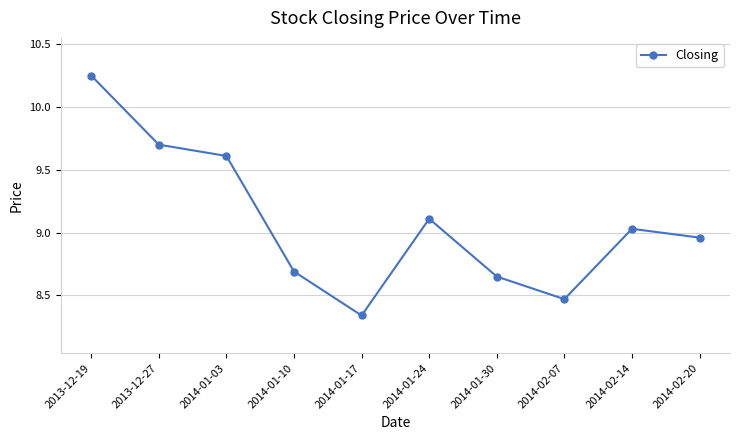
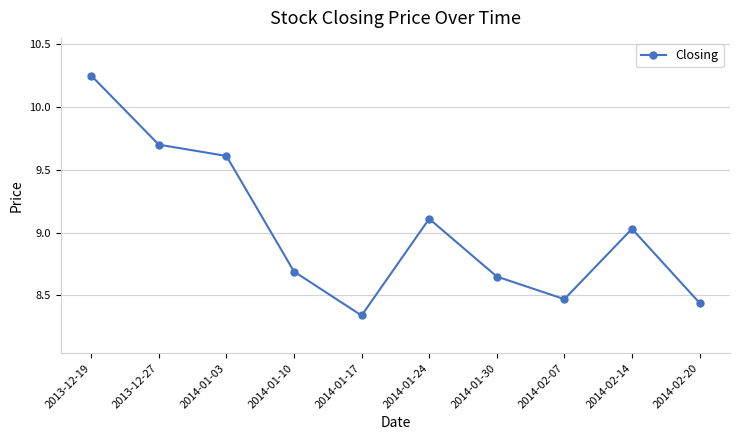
  {
    "2013-12-19": 10.25,
    "2013-12-27": 9.70,
    "2014-01-03": 9.61,
    "2014-01-10": 8.69,
    "2014-01-17": 8.34,
    "2014-01-24": 9.11,
    "2014-01-30": 8.65,
    "2014-02-07": 8.47,
    "2014-02-14": 9.03,
-   "2014-02-20": 8.96
+   "2014-02-20": 8.44
  }
